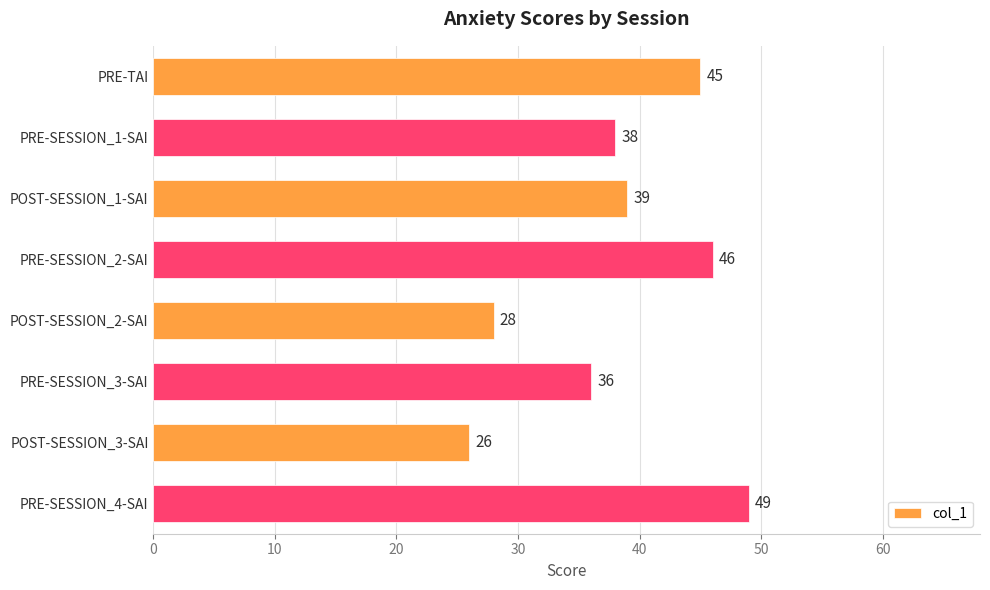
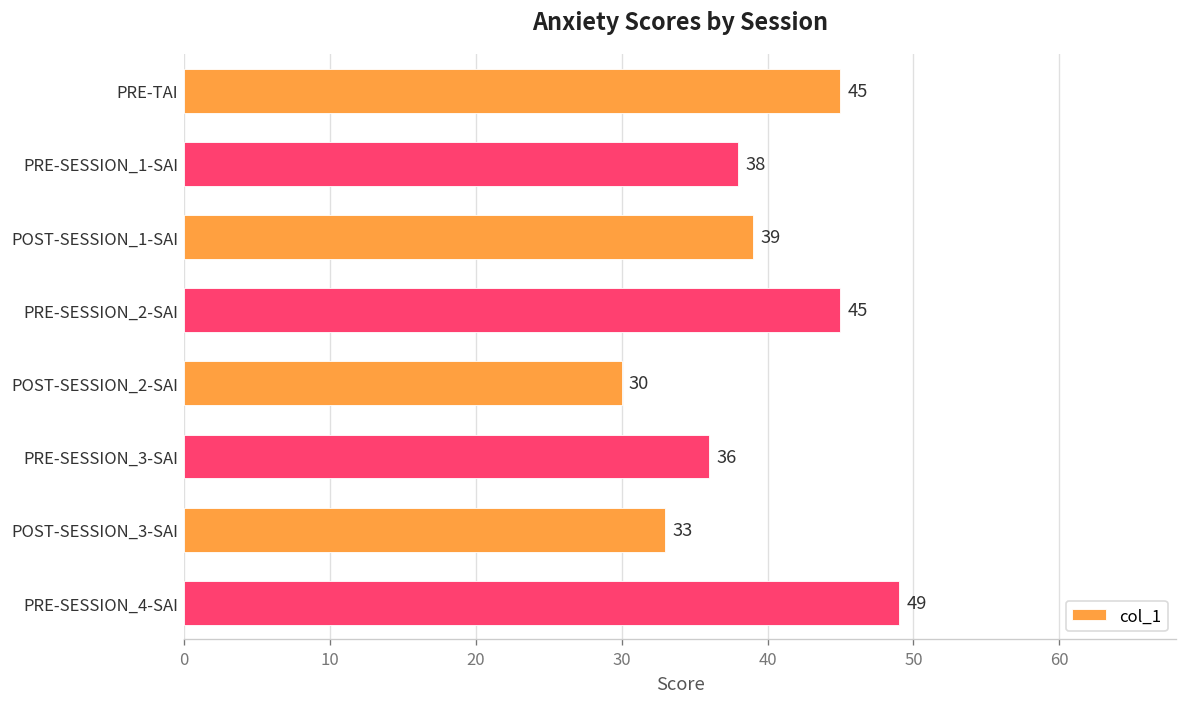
  {
    "PRE-TAI": 45,
    "PRE-SESSION_1-SAI": 38,
    "POST-SESSION_1-SAI": 39,
-   "PRE-SESSION_2-SAI": 46,
-   "POST-SESSION_2-SAI": 28,
+   "PRE-SESSION_2-SAI": 45,
+   "POST-SESSION_2-SAI": 30,
    "PRE-SESSION_3-SAI": 36,
-   "POST-SESSION_3-SAI": 26,
+   "POST-SESSION_3-SAI": 33,
    "PRE-SESSION_4-SAI": 49
  }
